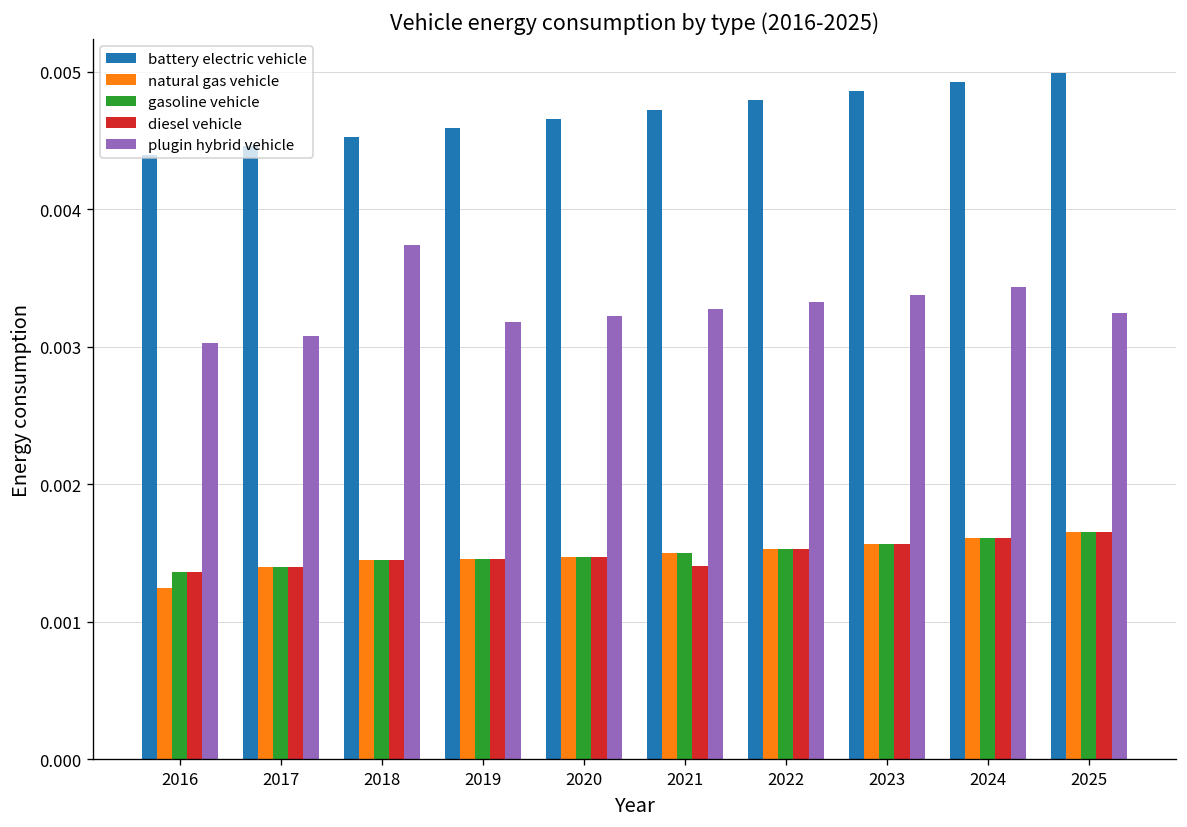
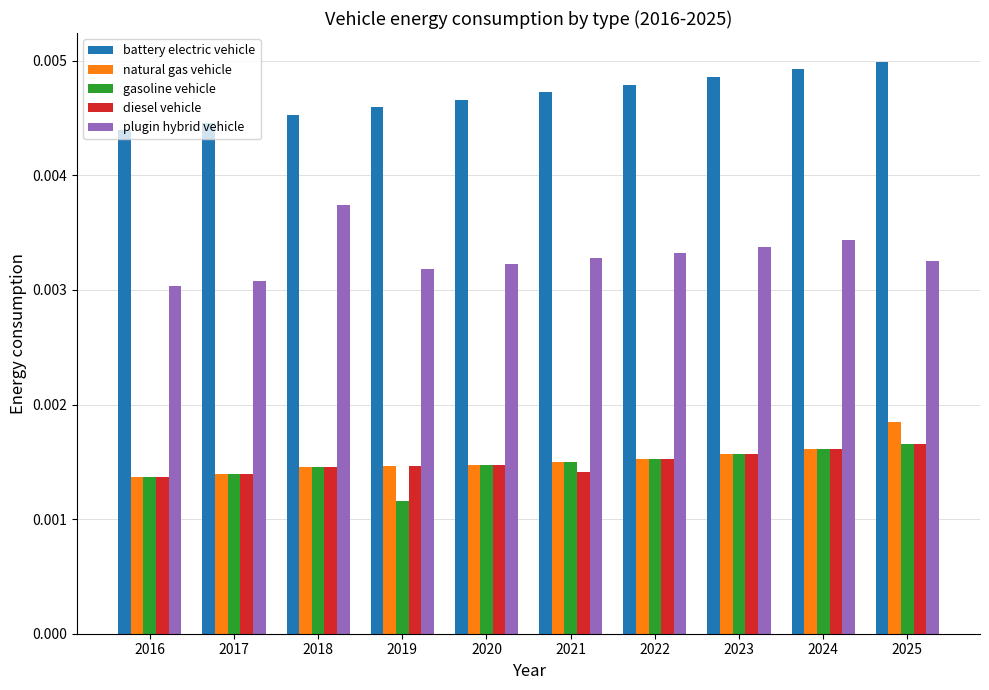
  {
    "battery electric vehicle": {
      "2018": 0.00453,
      "2019": 0.00459,
      "2020": 0.00466,
      "2021": 0.00473,
      "2022": 0.00479,
      "2023": 0.00486,
      "2024": 0.00493,
      "2025": 0.00499
    },
    "natural gas vehicle": {
-     "2016": 0.00125,
+     "2016": 0.00137,
      "2017": 0.00140,
      "2018": 0.00145,
      "2019": 0.00146,
      "2020": 0.00148,
      "2021": 0.00150,
      "2022": 0.00153,
      "2023": 0.00157,
      "2024": 0.00161,
-     "2025": 0.00166
+     "2025": 0.00184
    },
    "gasoline vehicle": {
      "2016": 0.00137,
      "2017": 0.00140,
      "2018": 0.00145,
-     "2019": 0.00146,
+     "2019": 0.00116,
      "2020": 0.00148,
      "2021": 0.00150,
      "2022": 0.00153,
      "2023": 0.00157,
      "2024": 0.00161,
      "2025": 0.00166
    },
    "diesel vehicle": {
      "2016": 0.00137,
      "2017": 0.00140,
      "2018": 0.00145,
      "2019": 0.00146,
      "2020": 0.00148,
      "2021": 0.00141,
      "2022": 0.00153,
      "2023": 0.00157,
      "2024": 0.00161,
      "2025": 0.00166
    },
    "plugin hybrid vehicle": {
      "2016": 0.00303,
      "2017": 0.00308,
      "2018": 0.00374,
      "2019": 0.00318,
      "2020": 0.00323,
      "2021": 0.00327,
      "2022": 0.00332,
      "2023": 0.00338,
      "2024": 0.00343,
      "2025": 0.00325
    }
  }
